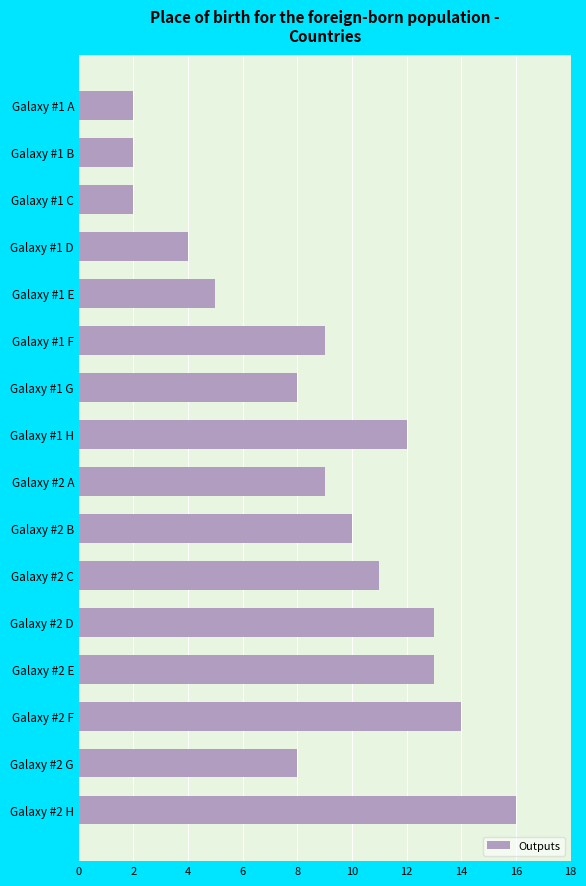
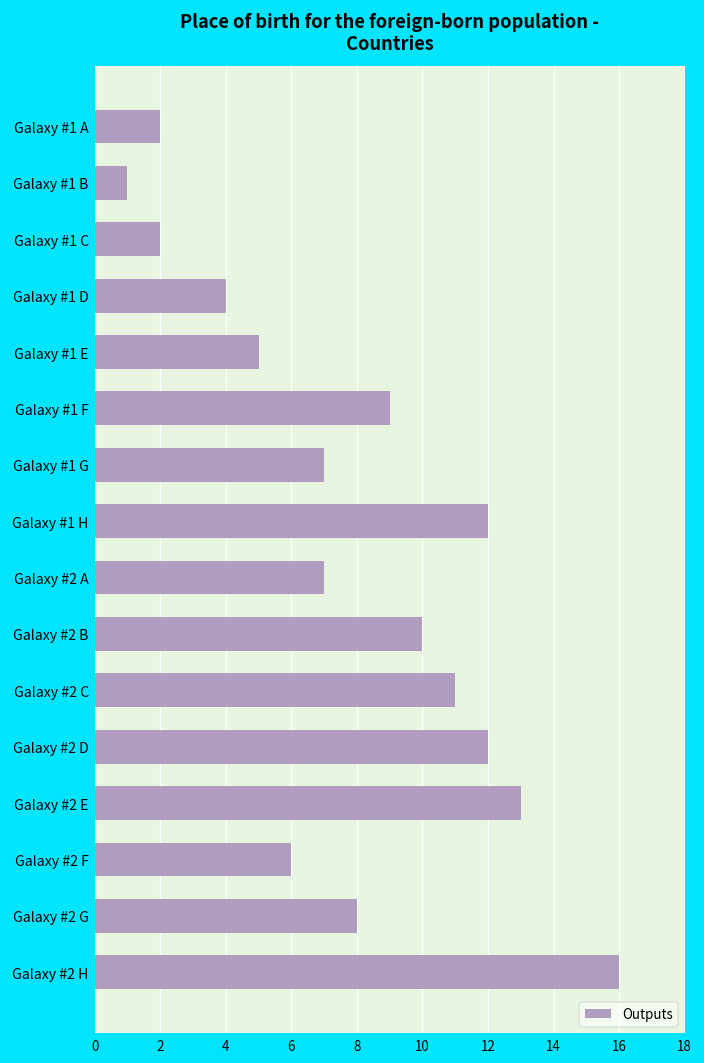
  {
    "Galaxy #1 A": 2,
-   "Galaxy #1 B": 2,
+   "Galaxy #1 B": 1,
    "Galaxy #1 C": 2,
    "Galaxy #1 D": 4,
    "Galaxy #1 E": 5,
    "Galaxy #1 F": 9,
-   "Galaxy #1 G": 8,
+   "Galaxy #1 G": 7,
    "Galaxy #1 H": 12,
-   "Galaxy #2 A": 9,
+   "Galaxy #2 A": 7,
    "Galaxy #2 B": 10,
    "Galaxy #2 C": 11,
-   "Galaxy #2 D": 13,
+   "Galaxy #2 D": 12,
    "Galaxy #2 E": 13,
-   "Galaxy #2 F": 14,
+   "Galaxy #2 F": 6,
    "Galaxy #2 G": 8,
    "Galaxy #2 H": 16
  }
